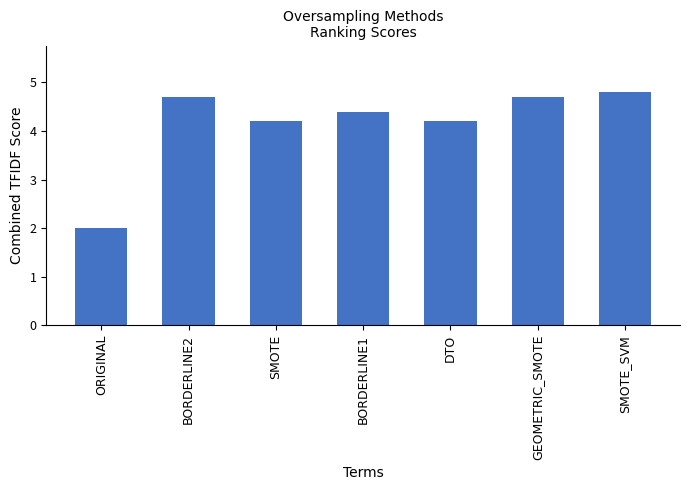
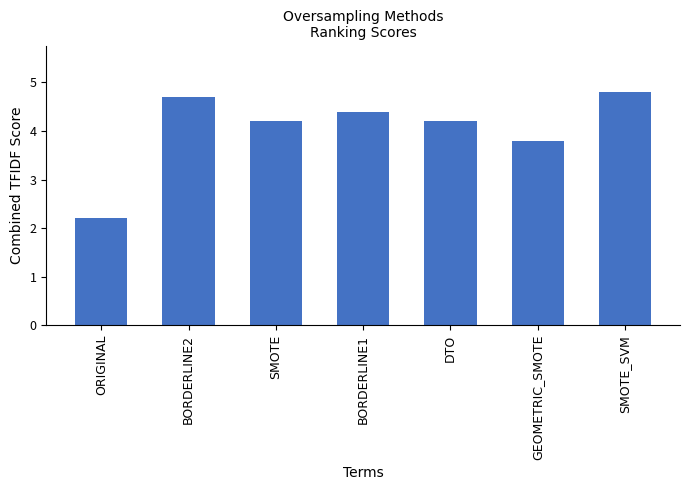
  {
-   "ORIGINAL": 2.0,
+   "ORIGINAL": 2.2,
    "BORDERLINE2": 4.7,
    "SMOTE": 4.2,
    "BORDERLINE1": 4.4,
    "DTO": 4.2,
-   "GEOMETRIC_SMOTE": 4.7,
+   "GEOMETRIC_SMOTE": 3.8,
    "SMOTE_SVM": 4.8
  }
